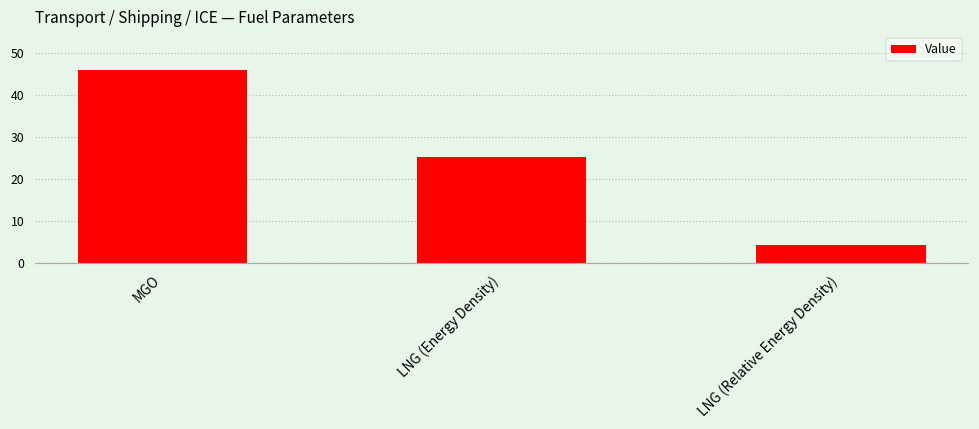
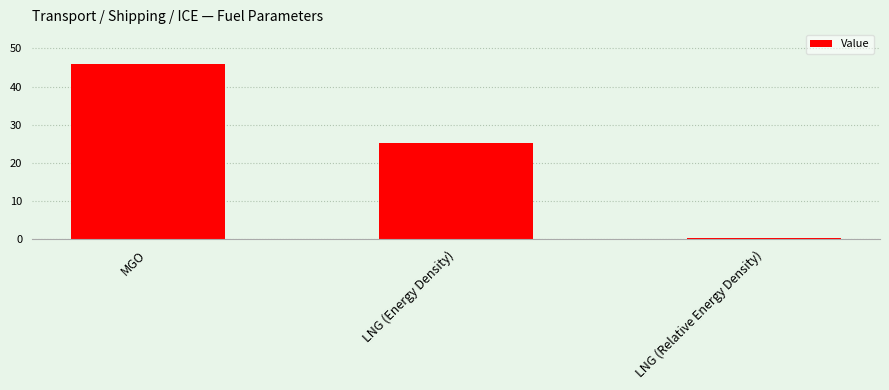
  {
    "MGO": 46,
    "LNG (Energy Density)": 25,
-   "LNG (Relative Energy Density)": 4
+   "LNG (Relative Energy Density)": 0
  }
